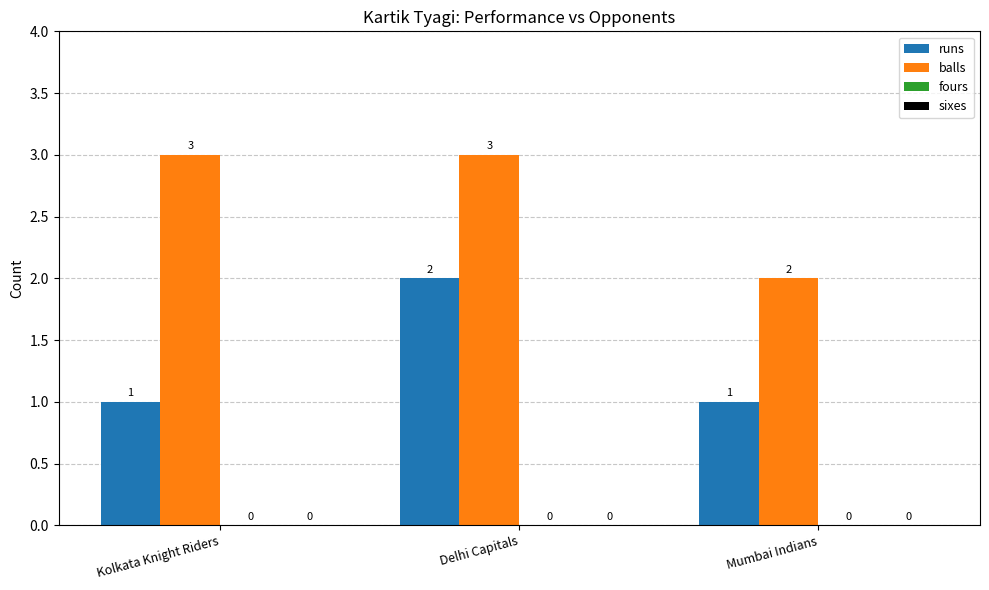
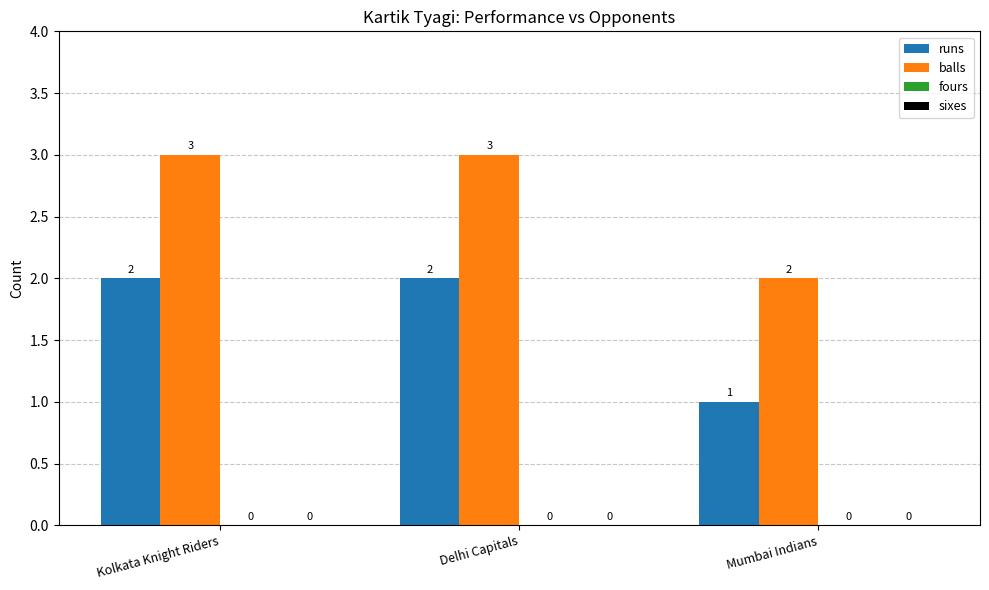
  {
    "runs": {
-     "Kolkata Knight Riders": 1,
+     "Kolkata Knight Riders": 2,
      "Delhi Capitals": 2,
      "Mumbai Indians": 1
    },
    "balls": {
      "Kolkata Knight Riders": 3,
      "Delhi Capitals": 3,
      "Mumbai Indians": 2
    },
    "fours": {
      "Kolkata Knight Riders": 0,
      "Delhi Capitals": 0,
      "Mumbai Indians": 0
    },
    "sixes": {
      "Kolkata Knight Riders": 0,
      "Delhi Capitals": 0,
      "Mumbai Indians": 0
    }
  }
